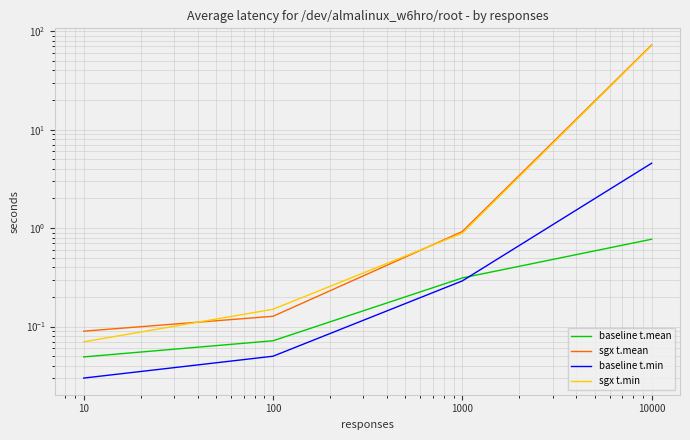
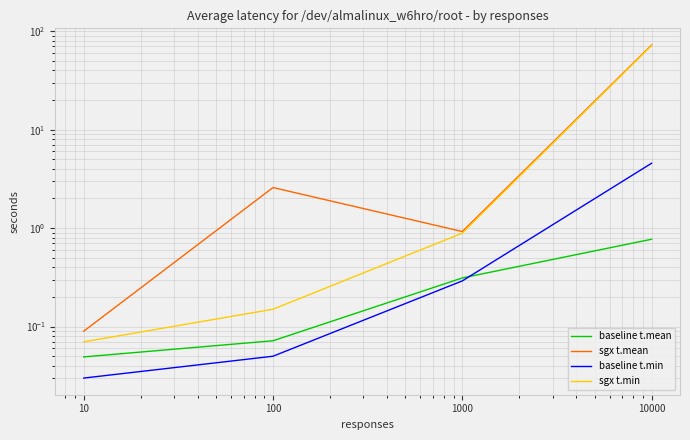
  {
    "baseline t.mean": {
      "10": 0.05,
      "100": 0.07,
      "1000": 0.31,
      "10000": 0.8
    },
    "sgx t.mean": {
      "10": 0.09,
-     "100": 0.13
+     "100": 2.6
    },
    "baseline t.min": {
      "10": 0.03,
      "100": 0.05,
      "1000": 0.29,
      "10000": 5
    },
    "sgx t.min": {
      "10": 0.07,
      "100": 0.15
    }
  }
